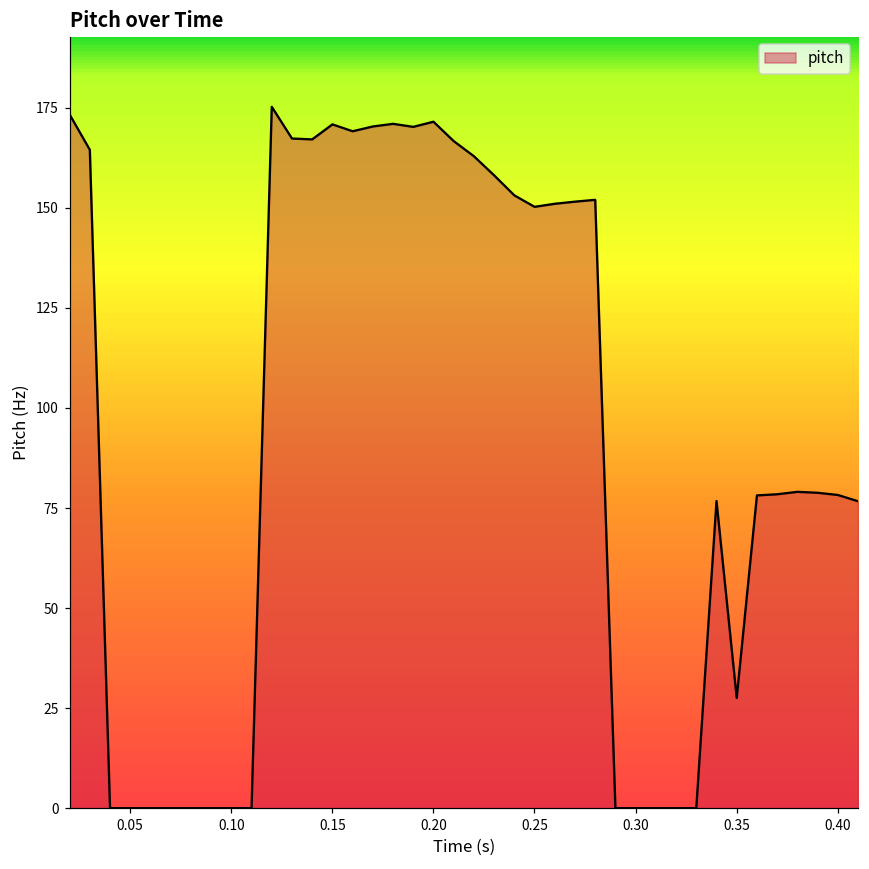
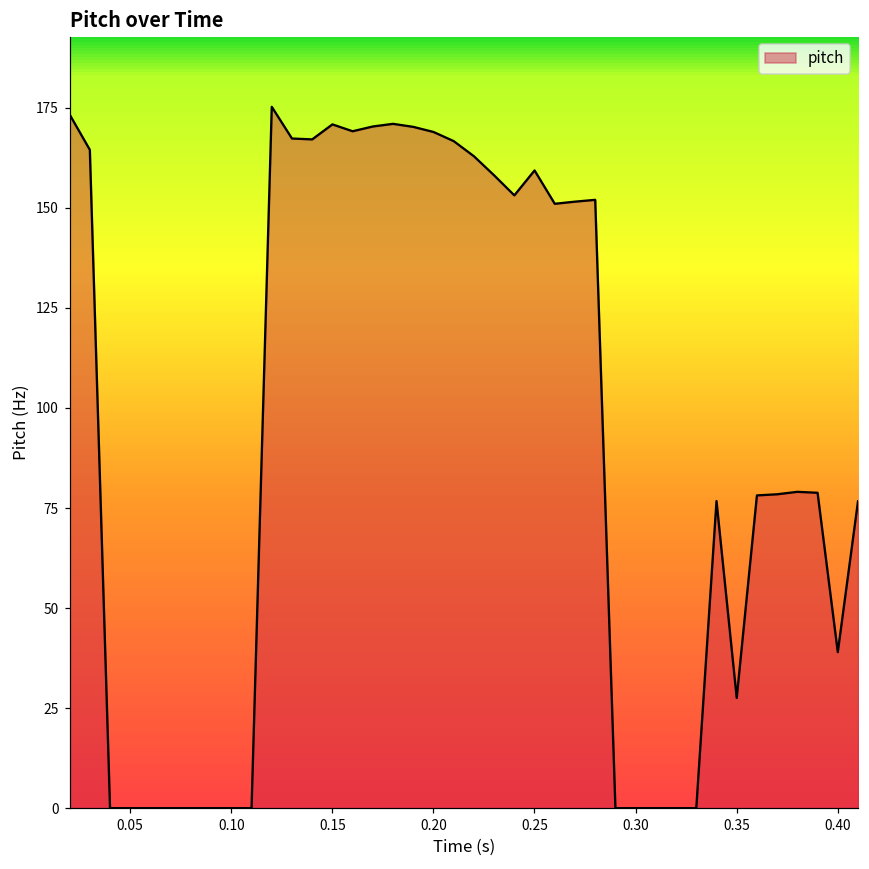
  {
    "0.05": 0,
    "0.10": 0,
    "0.15": 171,
-   "0.20": 172,
-   "0.25": 150,
+   "0.20": 169,
+   "0.25": 159,
    "0.30": 0,
    "0.35": 28,
-   "0.40": 78
+   "0.40": 39
  }
